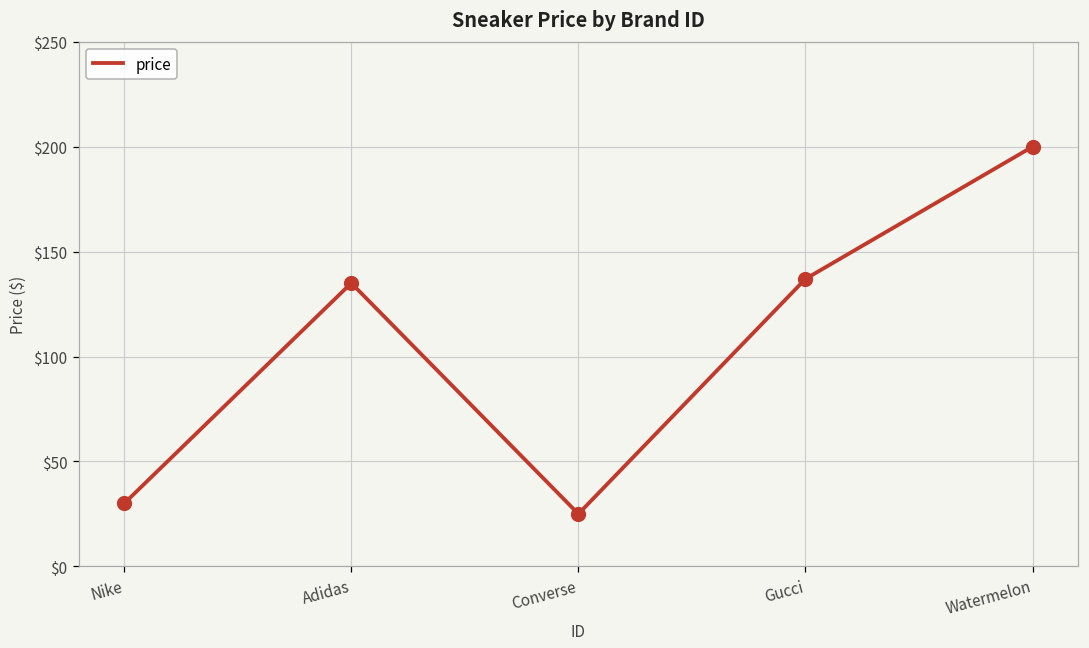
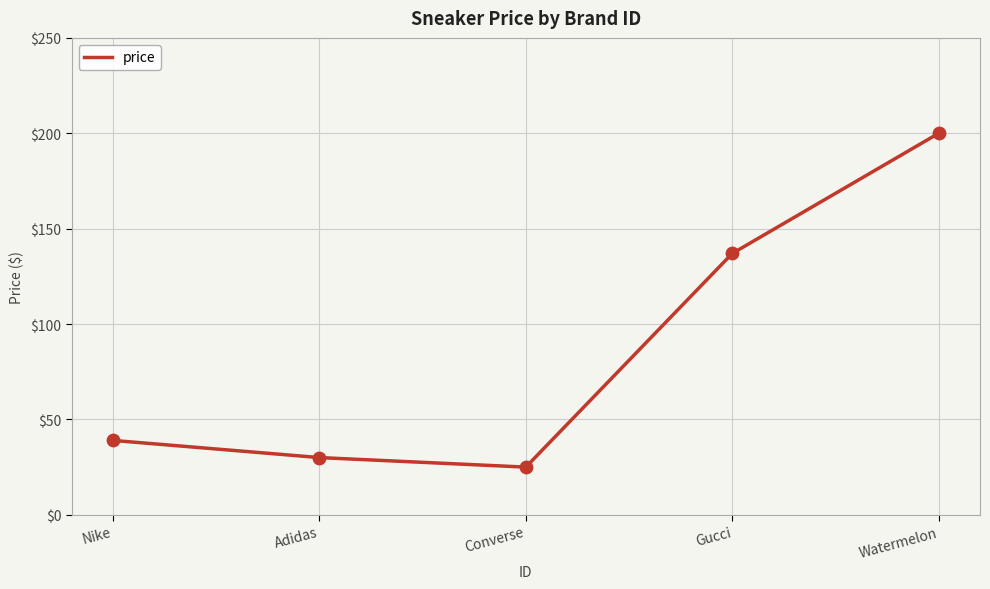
  {
-   "Nike": "$30",
-   "Adidas": "$135",
+   "Nike": "$39",
+   "Adidas": "$30",
    "Converse": "$25",
    "Gucci": "$137",
    "Watermelon": "$200"
  }
